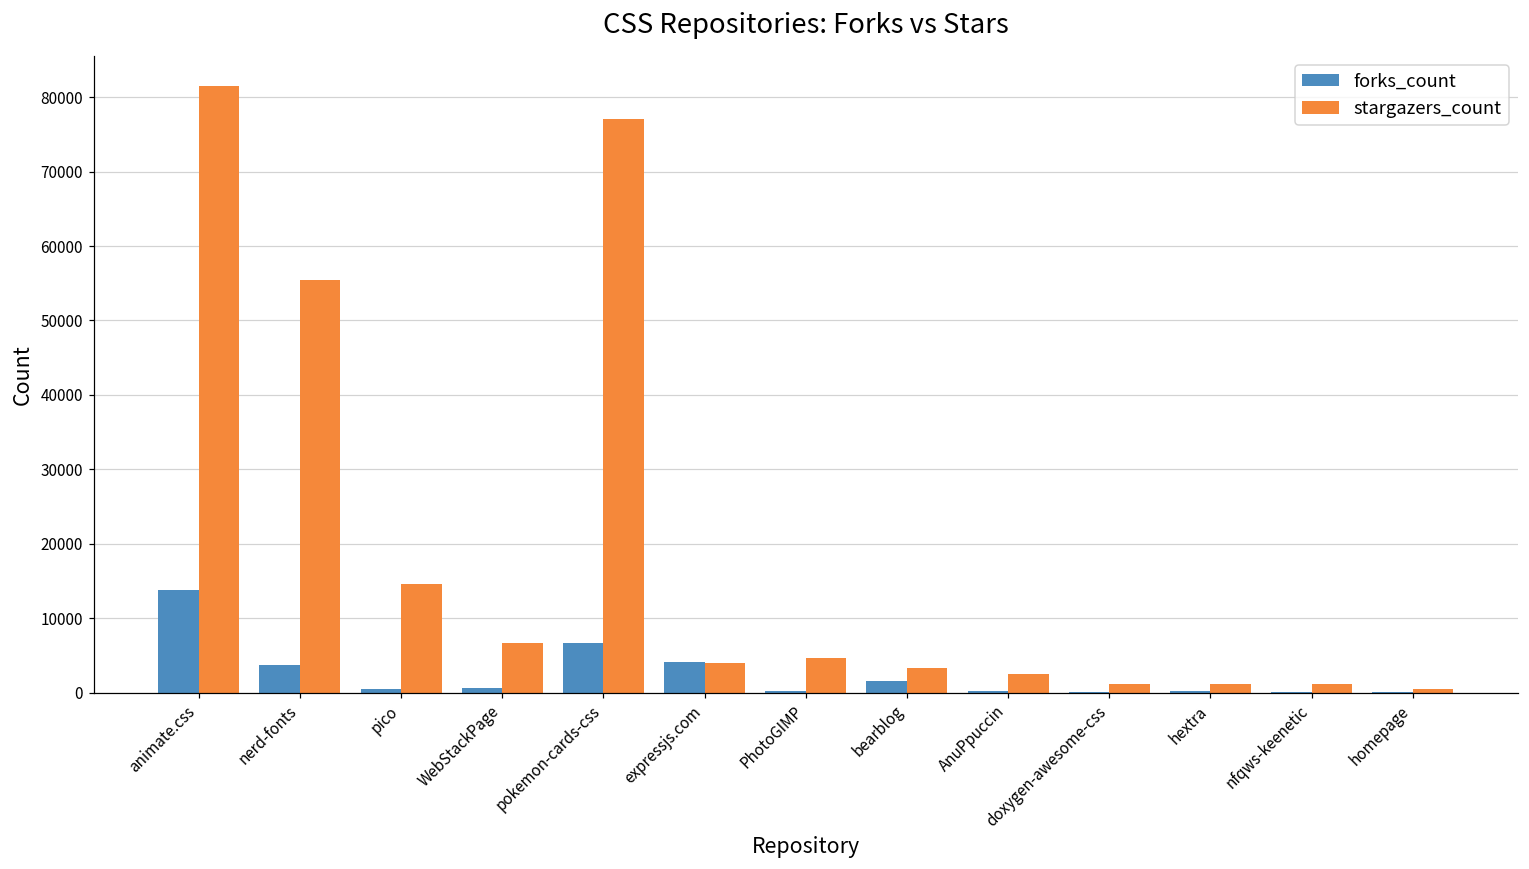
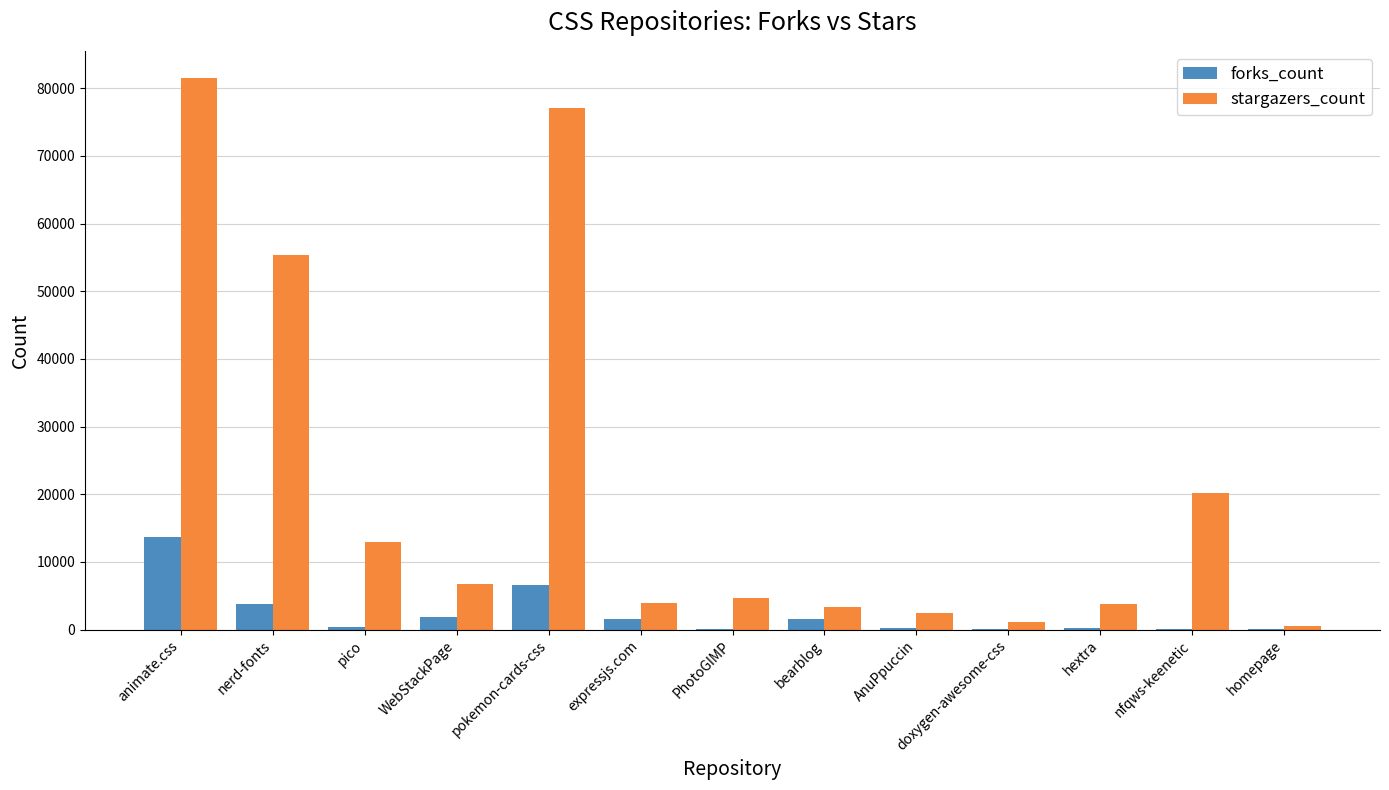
  {
    "forks_count": {
      "animate.css": 14000,
      "nerd-fonts": 4000,
      "pico": 0,
-     "WebStackPage": 1000,
+     "WebStackPage": 2000,
      "pokemon-cards-css": 7000,
-     "expressjs.com": 4000,
+     "expressjs.com": 2000,
      "bearblog": 2000
    },
    "stargazers_count": {
      "animate.css": 81000,
      "nerd-fonts": 55000,
-     "pico": 15000,
+     "pico": 13000,
      "WebStackPage": 7000,
      "pokemon-cards-css": 77000,
      "expressjs.com": 4000,
      "PhotoGIMP": 5000,
      "bearblog": 3000,
      "AnuPpuccin": 3000,
      "doxygen-awesome-css": 1000,
-     "hextra": 1000,
-     "nfqws-keenetic": 1000,
+     "hextra": 4000,
+     "nfqws-keenetic": 20000,
      "homepage": 0
    }
  }
